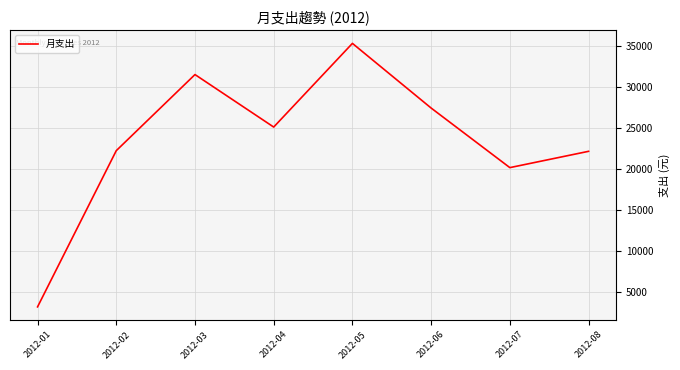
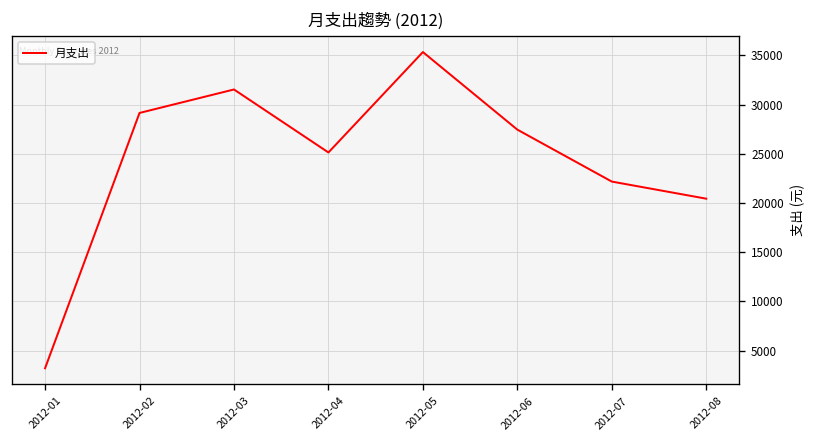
  {
    "2012-01": 3000,
-   "2012-02": 22000,
+   "2012-02": 29000,
    "2012-03": 32000,
    "2012-04": 25000,
    "2012-05": 35000,
    "2012-06": 27000,
-   "2012-07": 20000,
-   "2012-08": 22000
+   "2012-07": 22000,
+   "2012-08": 20000
  }
